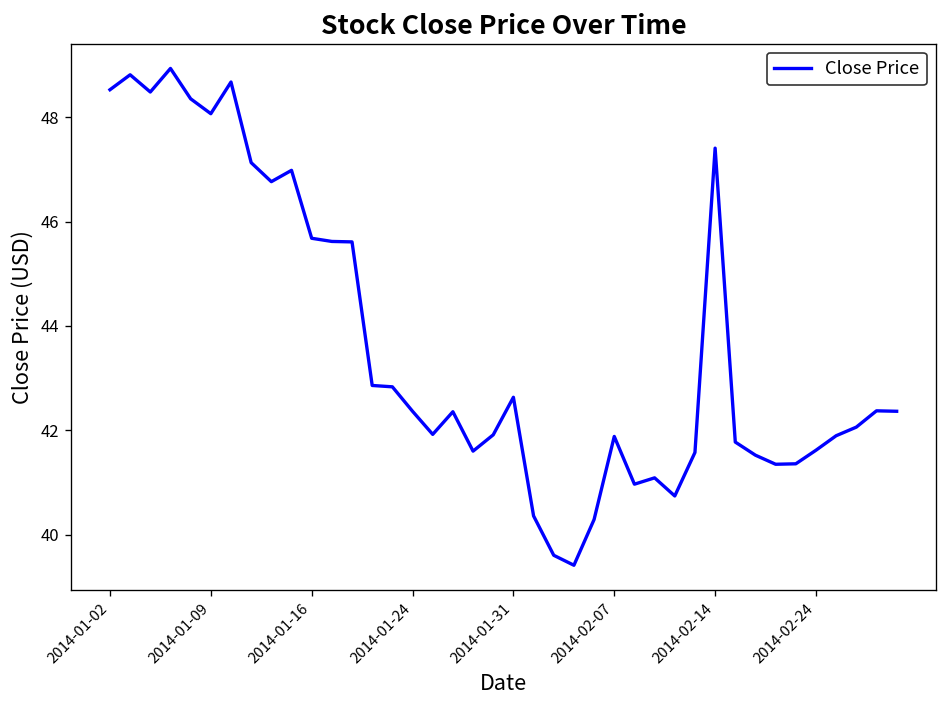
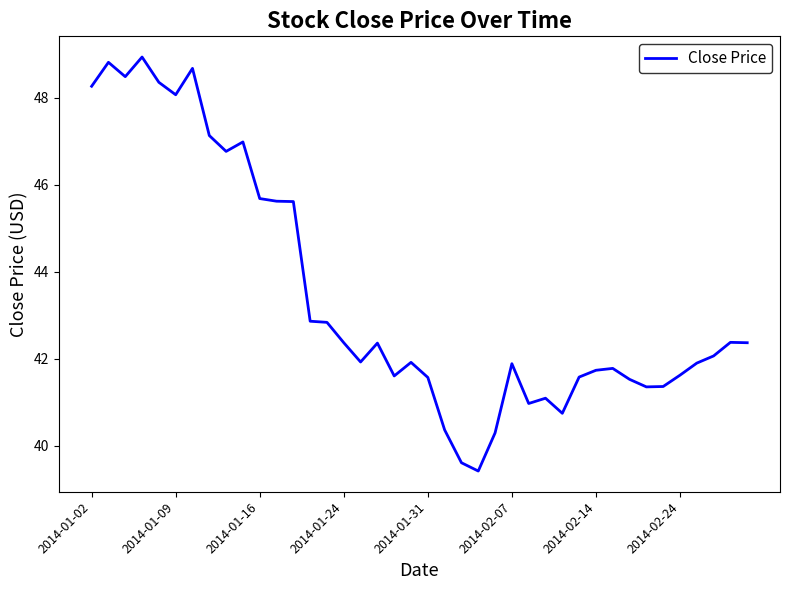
  {
-   "2014-01-02": 48.5,
+   "2014-01-02": 48.3,
    "2014-01-09": 48.1,
    "2014-01-16": 45.7,
    "2014-01-24": 42.4,
-   "2014-01-31": 42.6,
+   "2014-01-31": 41.6,
    "2014-02-07": 41.9,
-   "2014-02-14": 47.4,
+   "2014-02-14": 41.7,
    "2014-02-24": 41.6
  }
